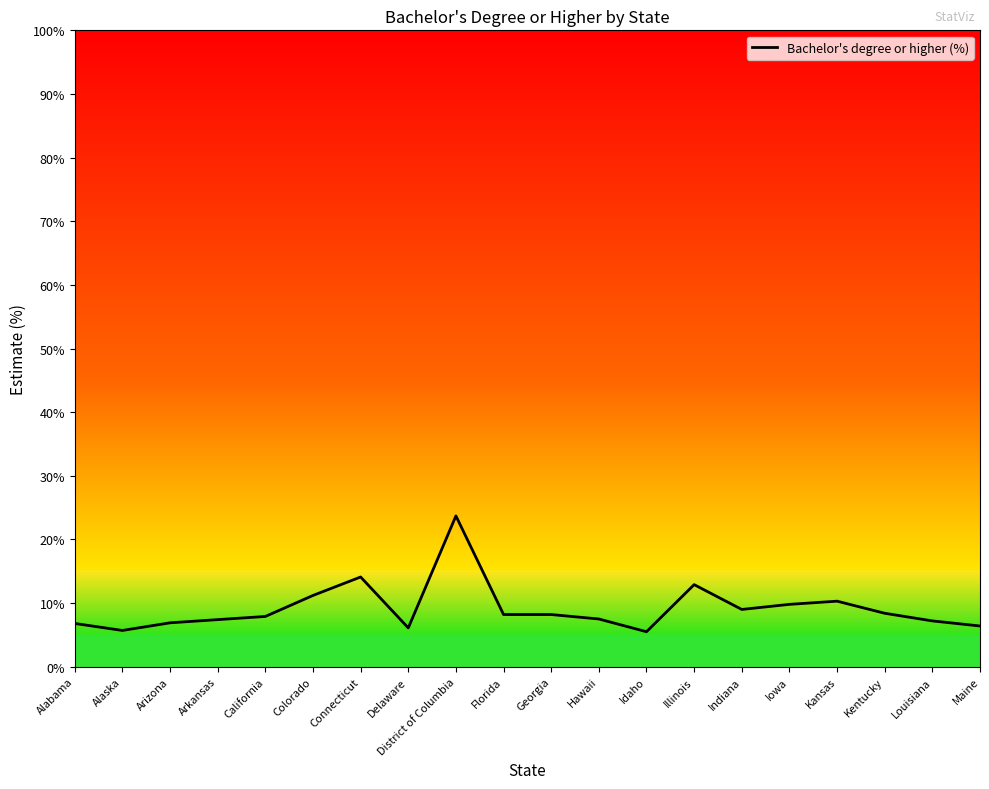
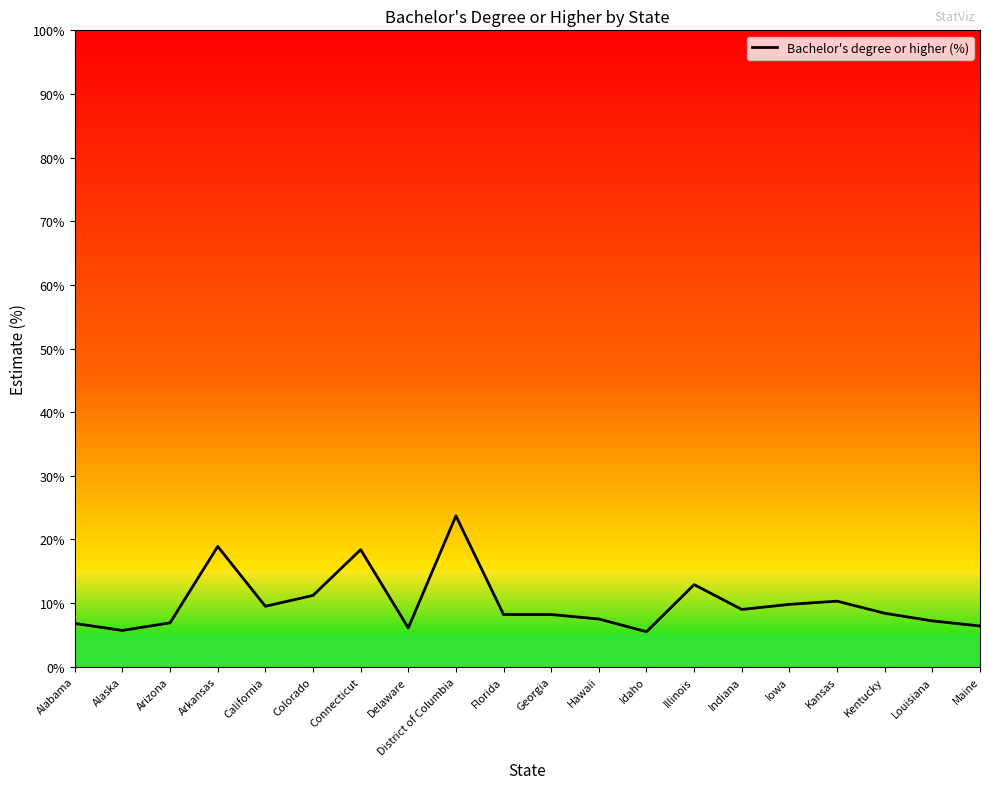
  {
    "Alabama": "7%",
    "Alaska": "6%",
    "Arizona": "7%",
-   "Arkansas": "7%",
-   "California": "8%",
+   "Arkansas": "19%",
+   "California": "10%",
    "Colorado": "11%",
-   "Connecticut": "14%",
+   "Connecticut": "18%",
    "Delaware": "6%",
    "District of Columbia": "24%",
    "Florida": "8%",
    "Georgia": "8%",
    "Hawaii": "8%",
    "Idaho": "6%",
    "Illinois": "13%",
    "Indiana": "9%",
    "Iowa": "10%",
    "Kansas": "10%",
    "Kentucky": "8%",
    "Louisiana": "7%",
    "Maine": "6%"
  }
